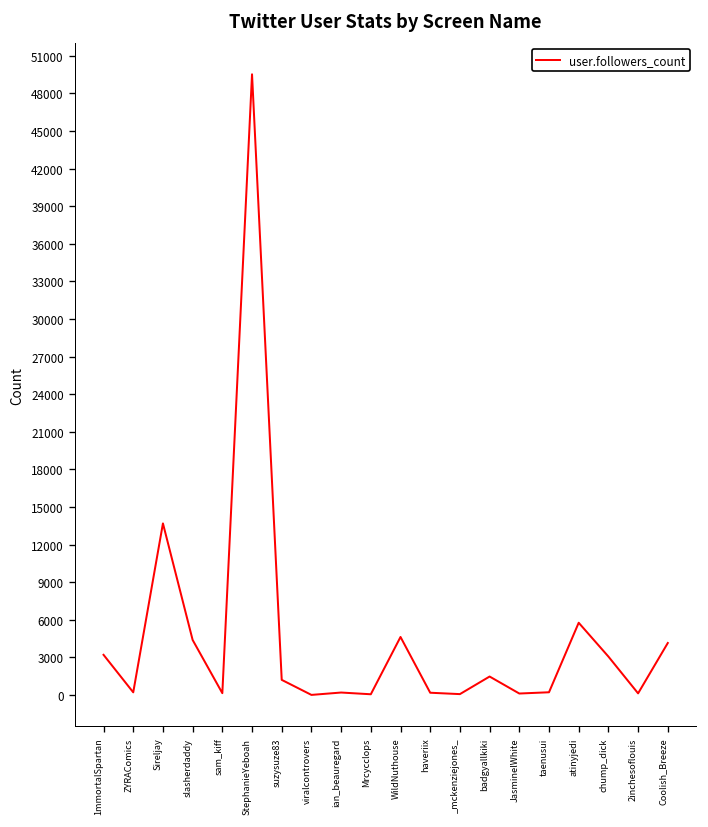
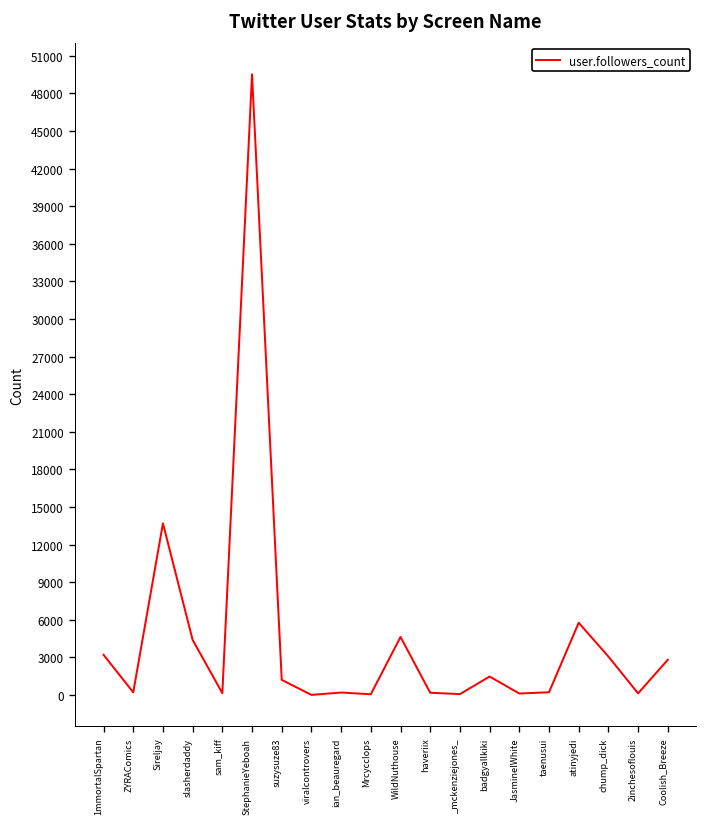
  {
    "1mmortalSpartan": 3200,
    "ZYRAComics": 200,
    "Sireljay": 13700,
    "slasherdaddy": 4400,
    "sam_kiff": 100,
    "StephanieYeboah": 49500,
    "suzysuze83": 1200,
    "viralcontrovers": 0,
    "ian_beauregard": 200,
    "Mrcycclops": 100,
    "WildNuthouse": 4600,
    "haveriix": 200,
    "_mckenziejones_": 100,
    "badgyallkiki": 1500,
    "JasminelWhite": 100,
    "taenusui": 200,
    "atinyjedi": 5800,
    "chump_dick": 3100,
    "2inchesoflouis": 100,
-   "Coolish_Breeze": 4100
+   "Coolish_Breeze": 2800
  }
